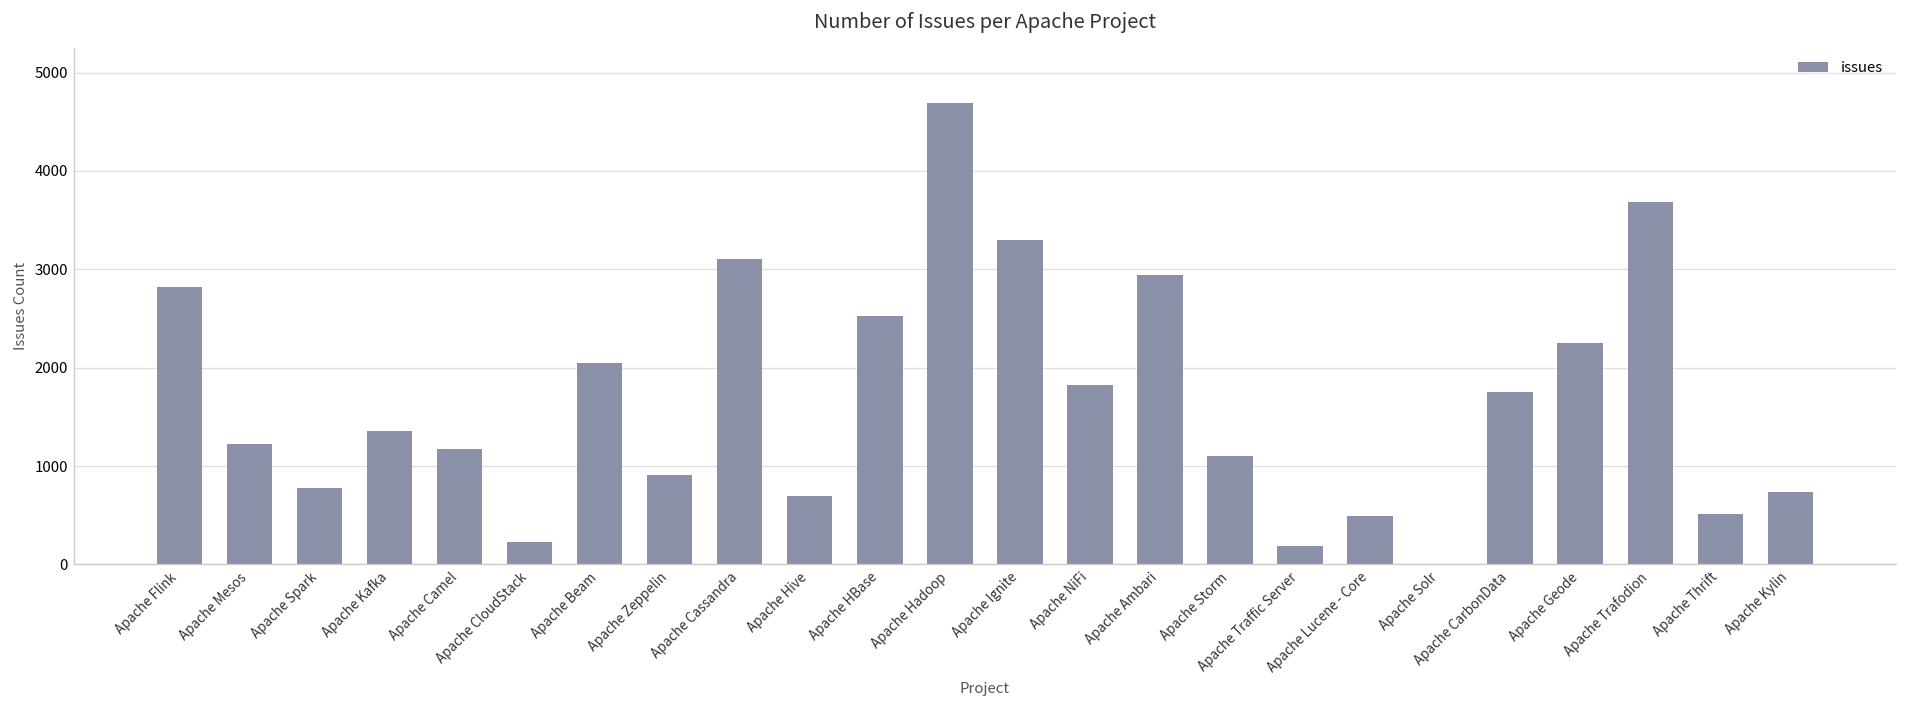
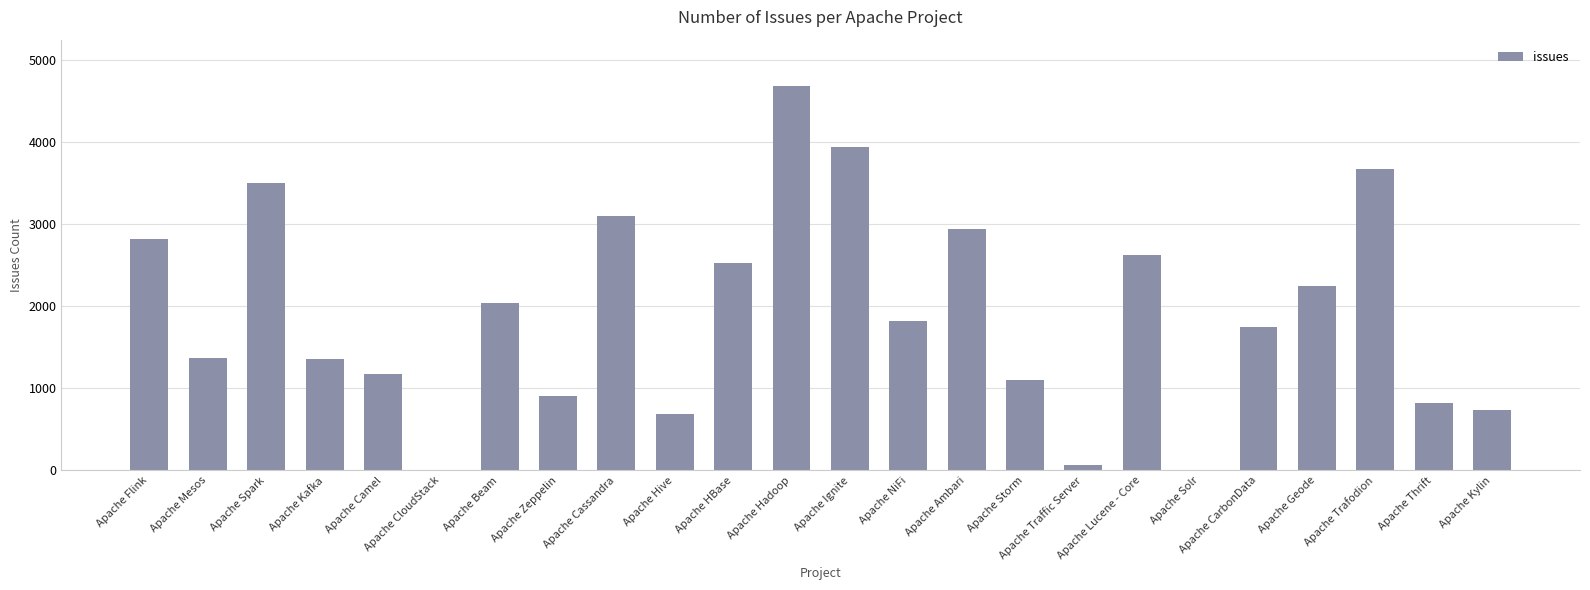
  {
    "Apache Flink": 2800,
-   "Apache Mesos": 1200,
-   "Apache Spark": 800,
+   "Apache Mesos": 1400,
+   "Apache Spark": 3500,
    "Apache Kafka": 1400,
    "Apache Camel": 1200,
-   "Apache CloudStack": 200,
+   "Apache CloudStack": 0,
    "Apache Beam": 2000,
    "Apache Zeppelin": 900,
    "Apache Cassandra": 3100,
    "Apache Hive": 700,
    "Apache HBase": 2500,
    "Apache Hadoop": 4700,
-   "Apache Ignite": 3300,
+   "Apache Ignite": 3900,
    "Apache NiFi": 1800,
    "Apache Ambari": 2900,
    "Apache Storm": 1100,
-   "Apache Traffic Server": 200,
-   "Apache Lucene - Core": 500,
+   "Apache Traffic Server": 100,
+   "Apache Lucene - Core": 2600,
    "Apache Solr": 0,
    "Apache CarbonData": 1700,
    "Apache Geode": 2300,
    "Apache Trafodion": 3700,
-   "Apache Thrift": 500,
+   "Apache Thrift": 800,
    "Apache Kylin": 700
  }
